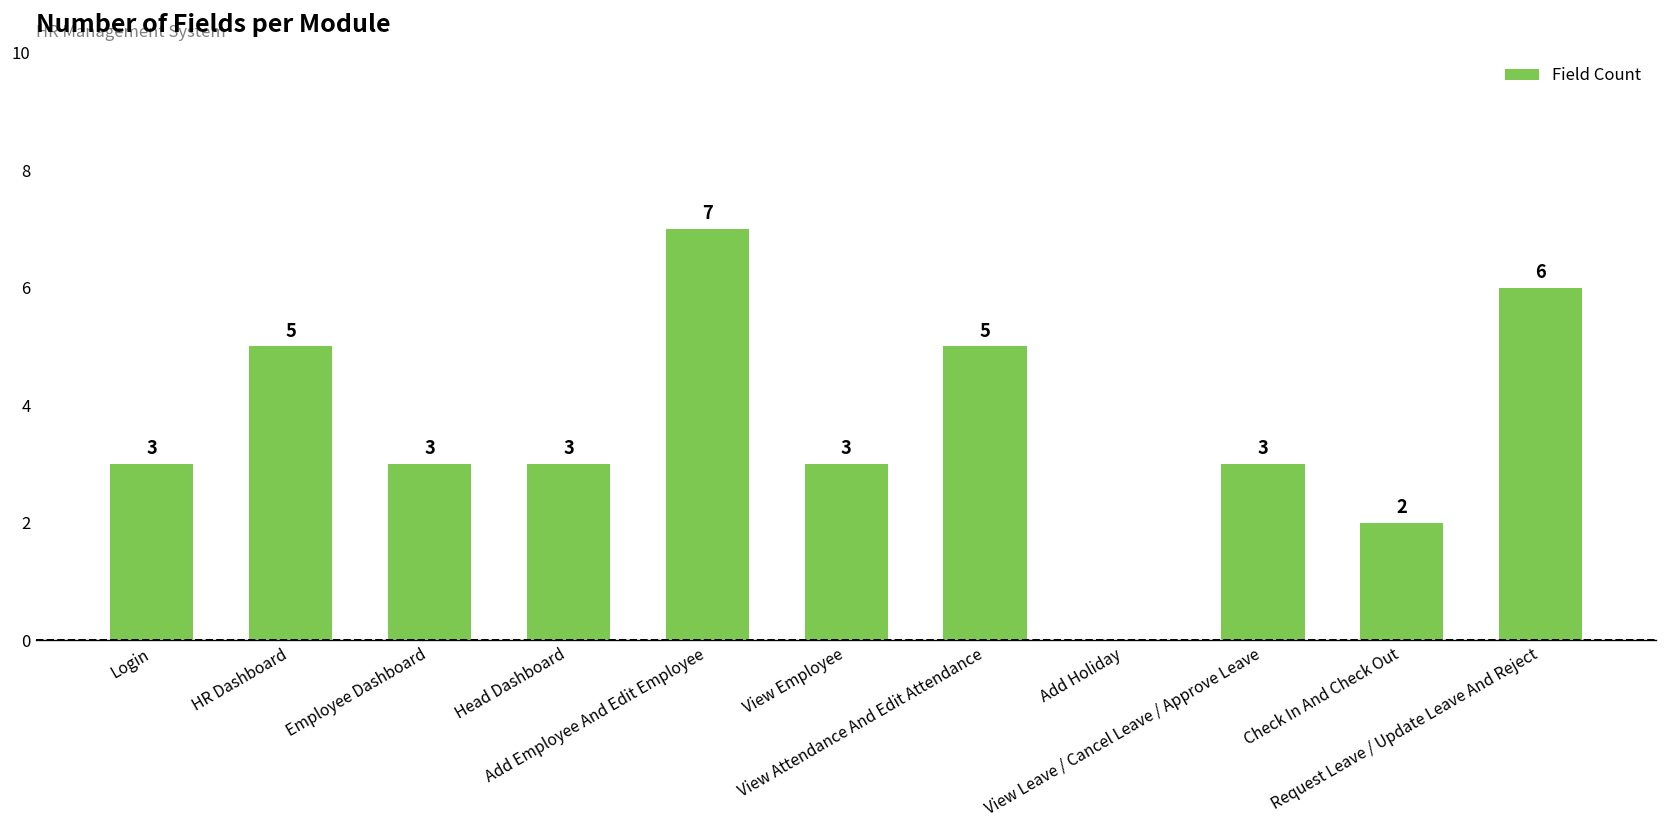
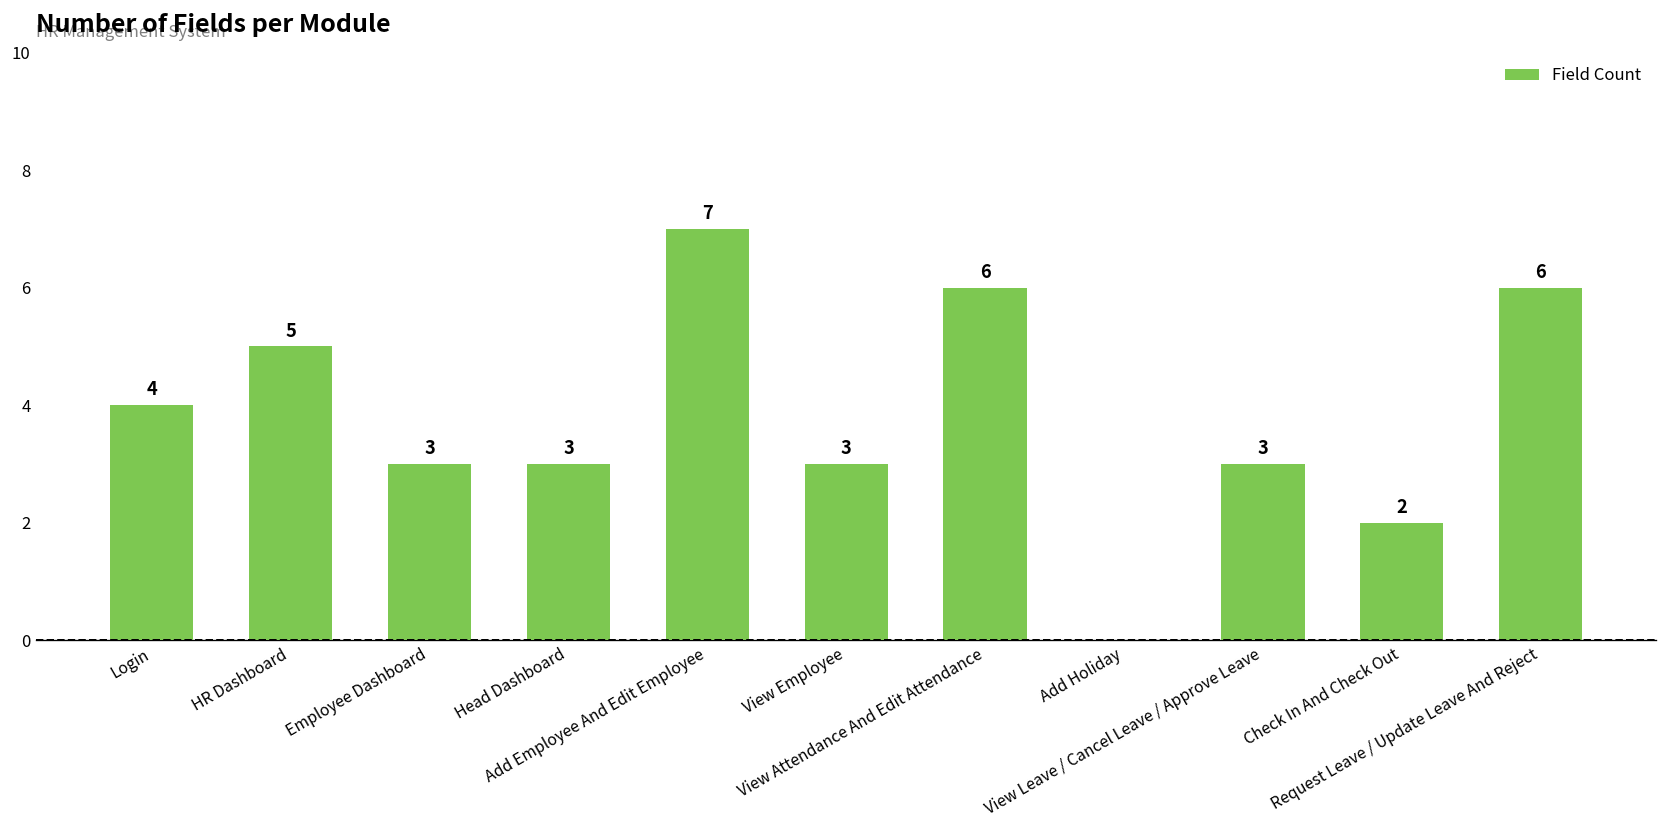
  {
-   "Login": 3,
+   "Login": 4,
    "HR Dashboard": 5,
    "Employee Dashboard": 3,
    "Head Dashboard": 3,
    "Add Employee And Edit Employee": 7,
    "View Employee": 3,
-   "View Attendance And Edit Attendance": 5,
+   "View Attendance And Edit Attendance": 6,
    "View Leave / Cancel Leave / Approve Leave": 3,
    "Check In And Check Out": 2,
    "Request Leave / Update Leave And Reject": 6
  }
